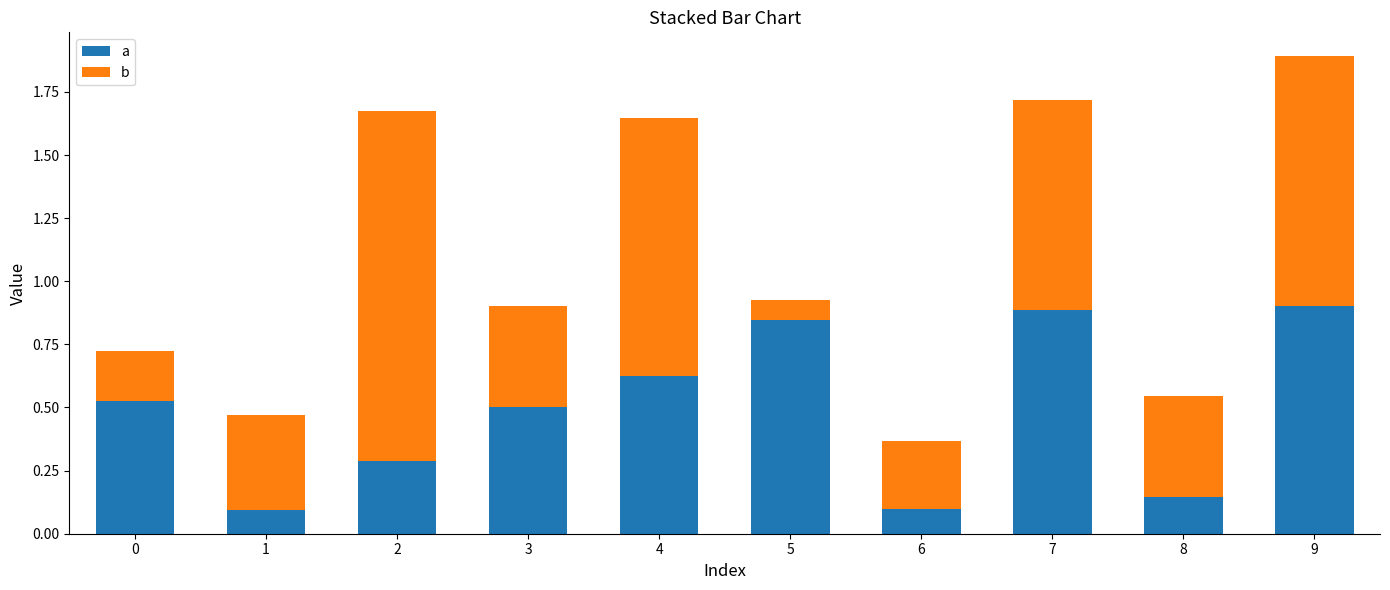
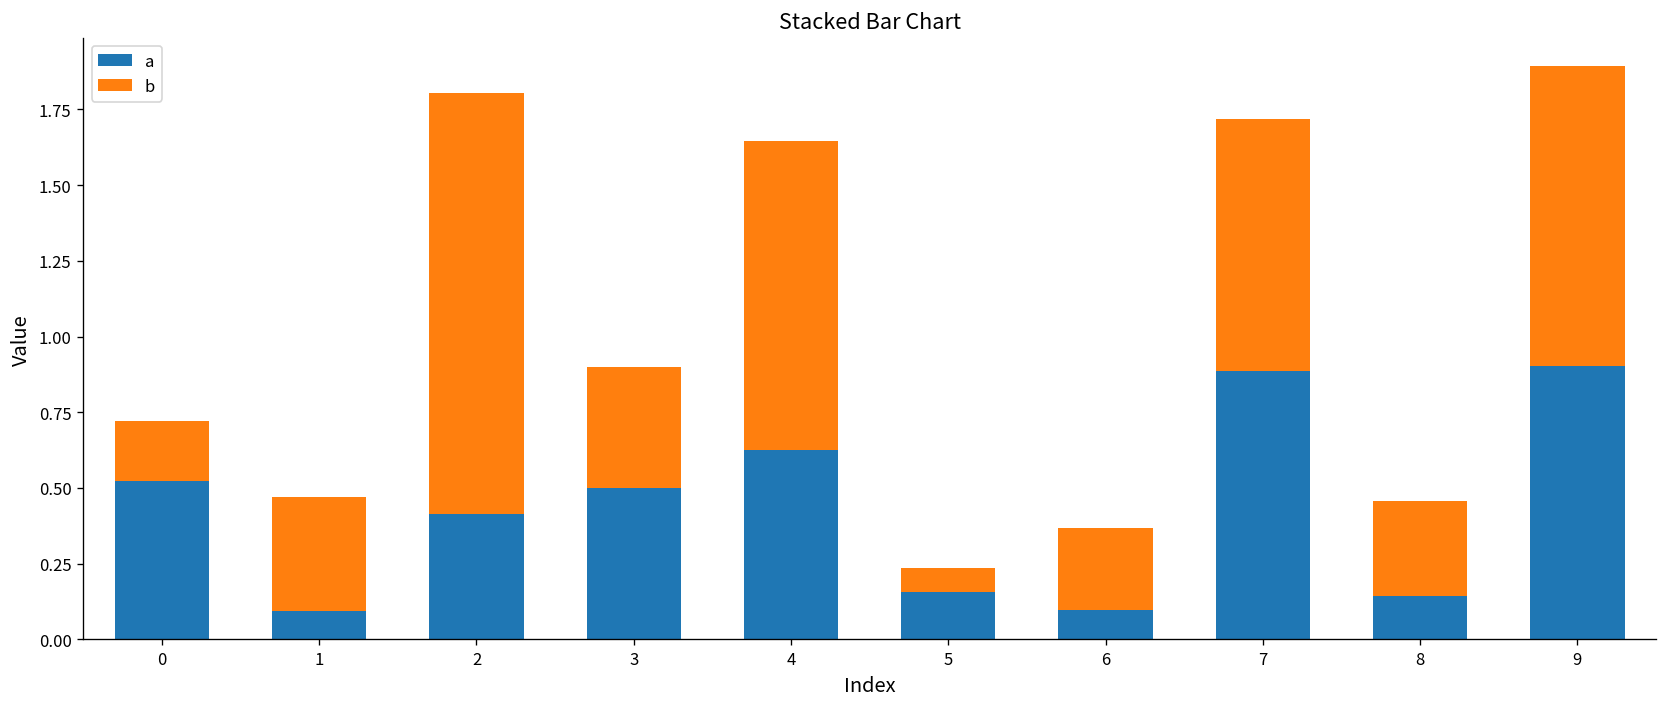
  {
    "a": {
      "0": 0.52,
      "1": 0.09,
-     "2": 0.29,
+     "2": 0.41,
      "3": 0.50,
      "4": 0.63,
-     "5": 0.85,
+     "5": 0.16,
      "6": 0.10,
      "7": 0.89,
      "8": 0.14,
      "9": 0.90
    },
    "b": {
      "0": 0.20,
      "1": 0.38,
      "2": 1.39,
      "3": 0.40,
      "4": 1.02,
      "5": 0.08,
      "6": 0.27,
      "7": 0.83,
-     "8": 0.40,
+     "8": 0.31,
      "9": 0.99
    }
  }
